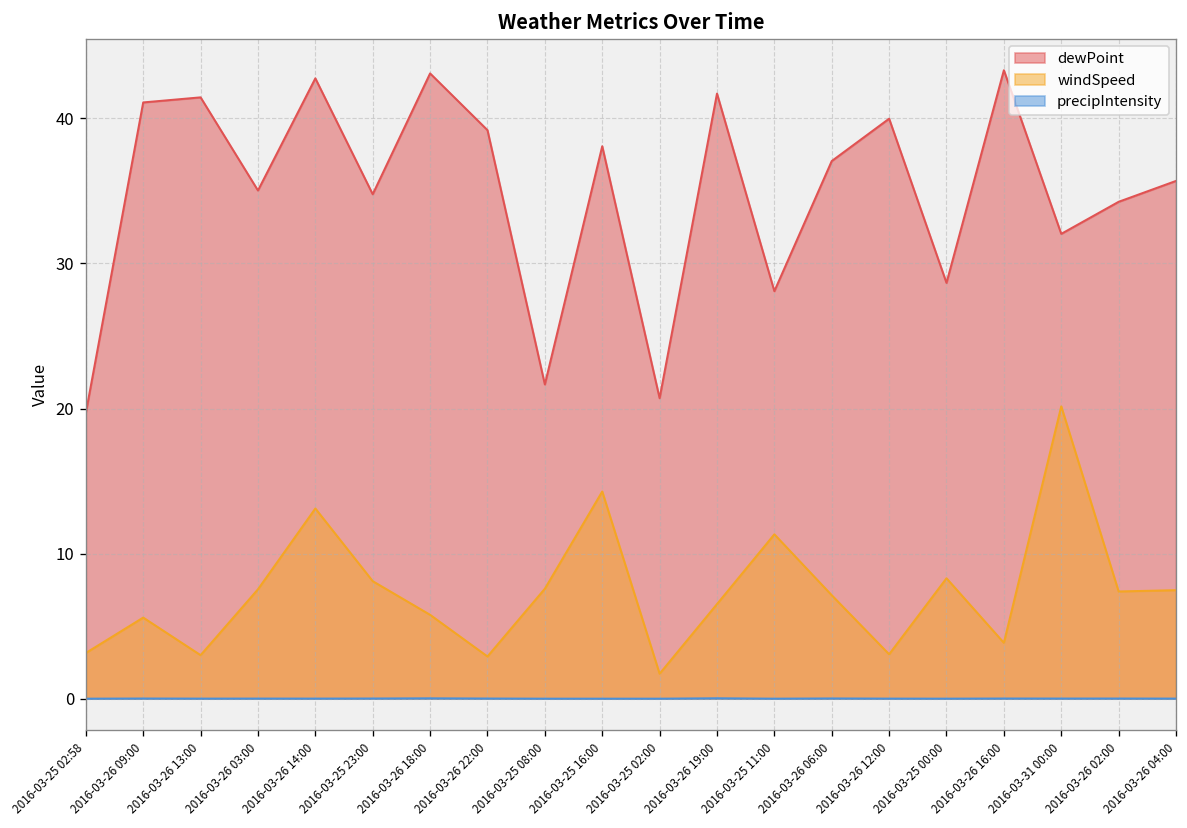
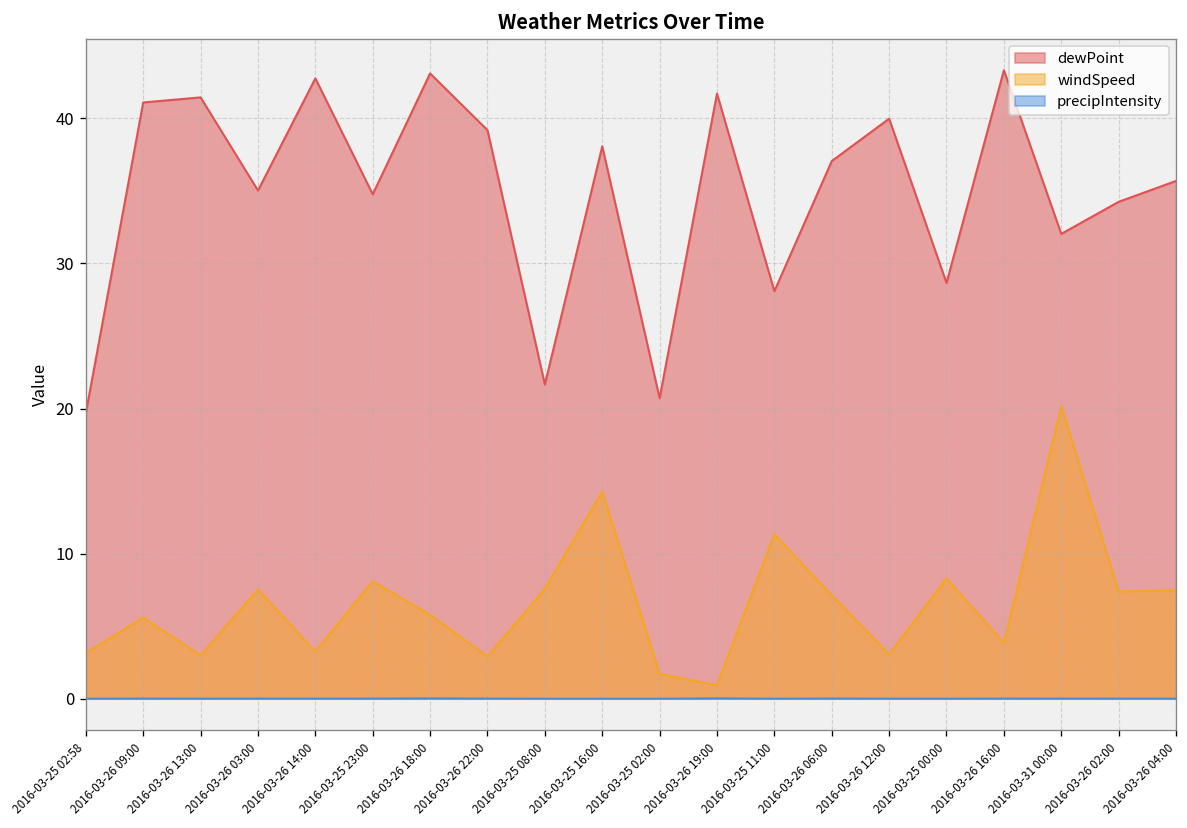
  {
    "dewPoint": {
      "2016-03-25 02:58": 19.7,
      "2016-03-26 09:00": 41.1,
      "2016-03-26 13:00": 41.5,
      "2016-03-26 03:00": 35.0,
      "2016-03-26 14:00": 42.8,
      "2016-03-25 23:00": 34.8,
      "2016-03-26 18:00": 43.1,
      "2016-03-26 22:00": 39.2,
      "2016-03-25 08:00": 21.7,
      "2016-03-25 16:00": 38.1,
      "2016-03-25 02:00": 20.7,
      "2016-03-26 19:00": 41.7,
      "2016-03-25 11:00": 28.1,
      "2016-03-26 06:00": 37.1,
      "2016-03-26 12:00": 40.0,
      "2016-03-25 00:00": 28.7,
      "2016-03-26 16:00": 43.3,
      "2016-03-31 00:00": 32.0,
      "2016-03-26 02:00": 34.3,
      "2016-03-26 04:00": 35.7
    },
    "windSpeed": {
      "2016-03-25 02:58": 3.2,
      "2016-03-26 09:00": 5.6,
      "2016-03-26 13:00": 3.0,
      "2016-03-26 03:00": 7.5,
-     "2016-03-26 14:00": 13.1,
+     "2016-03-26 14:00": 3.3,
      "2016-03-25 23:00": 8.1,
      "2016-03-26 18:00": 5.8,
      "2016-03-26 22:00": 2.9,
      "2016-03-25 08:00": 7.6,
      "2016-03-25 16:00": 14.3,
      "2016-03-25 02:00": 1.7,
-     "2016-03-26 19:00": 6.5,
+     "2016-03-26 19:00": 0.9,
      "2016-03-25 11:00": 11.3,
      "2016-03-26 06:00": 7.1,
      "2016-03-26 12:00": 3.1,
      "2016-03-25 00:00": 8.3,
      "2016-03-26 16:00": 3.9,
      "2016-03-31 00:00": 20.2,
      "2016-03-26 02:00": 7.4,
      "2016-03-26 04:00": 7.5
    },
    "precipIntensity": {
      "2016-03-25 02:58": 0.0,
      "2016-03-26 09:00": 0.0,
      "2016-03-26 13:00": 0.0,
      "2016-03-26 03:00": 0.0,
      "2016-03-26 14:00": 0.0,
      "2016-03-25 23:00": 0.0,
      "2016-03-26 18:00": 0.0,
      "2016-03-26 22:00": 0.0,
      "2016-03-25 08:00": 0.0,
      "2016-03-25 16:00": 0.0,
      "2016-03-25 02:00": 0.0,
      "2016-03-26 19:00": 0.0,
      "2016-03-25 11:00": 0.0,
      "2016-03-26 06:00": 0.0,
      "2016-03-26 12:00": 0.0,
      "2016-03-25 00:00": 0.0,
      "2016-03-26 16:00": 0.0,
      "2016-03-31 00:00": 0.0,
      "2016-03-26 02:00": 0.0,
      "2016-03-26 04:00": 0.0
    }
  }
